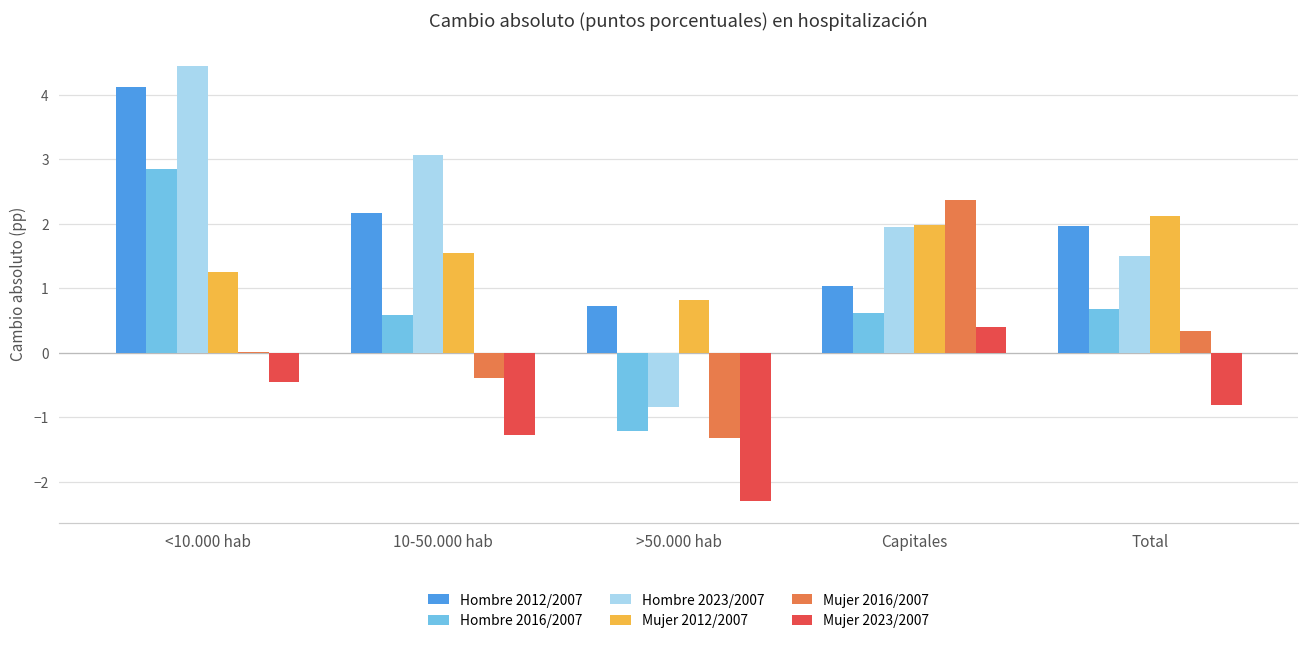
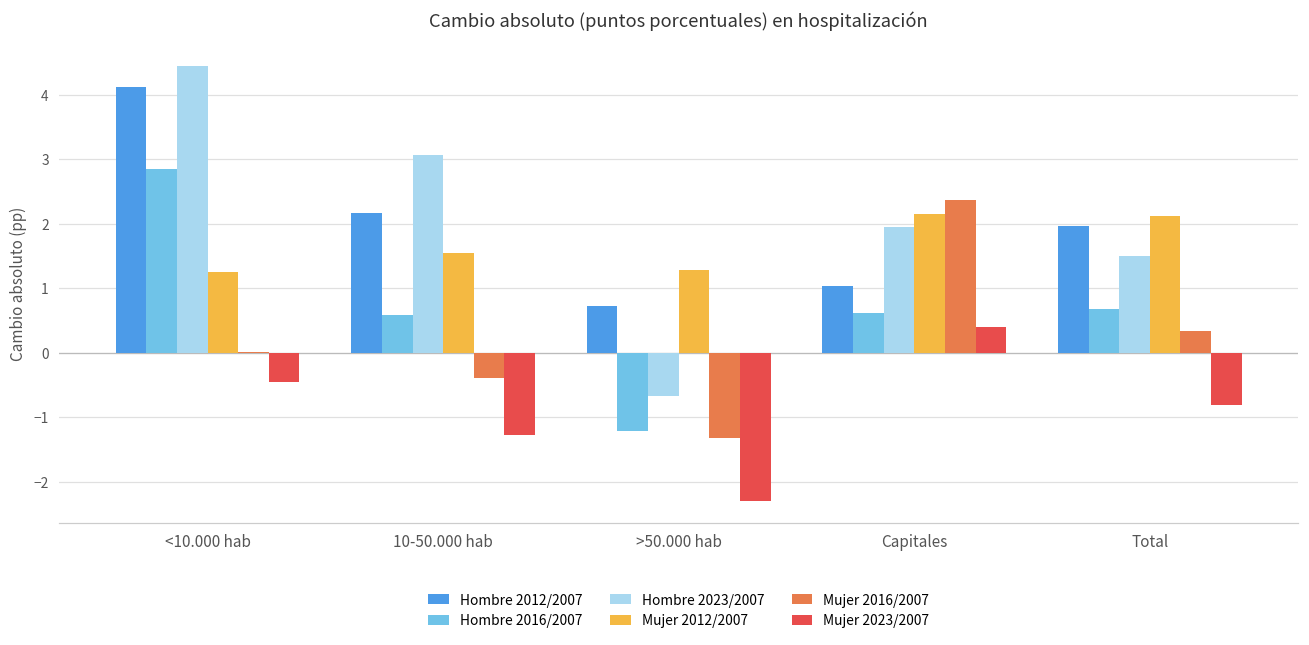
  {
    "Hombre 2023/2007": {
      "<10.000 hab": 4.4,
      "10-50.000 hab": 3.1,
-     ">50.000 hab": -0.8,
+     ">50.000 hab": -0.7,
      "Capitales": 2.0,
      "Total": 1.5
    },
    "Mujer 2012/2007": {
      "<10.000 hab": 1.3,
      "10-50.000 hab": 1.6,
-     ">50.000 hab": 0.8,
-     "Capitales": 2.0,
+     ">50.000 hab": 1.3,
+     "Capitales": 2.2,
      "Total": 2.1
    }
  }
